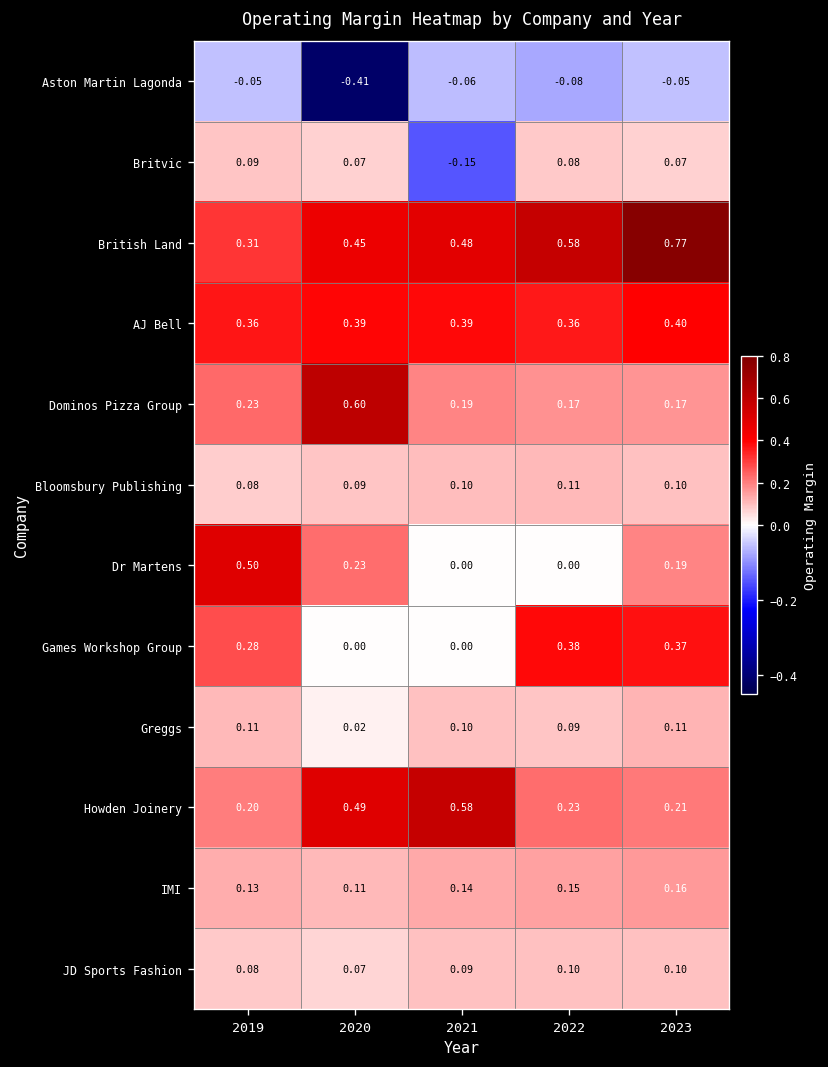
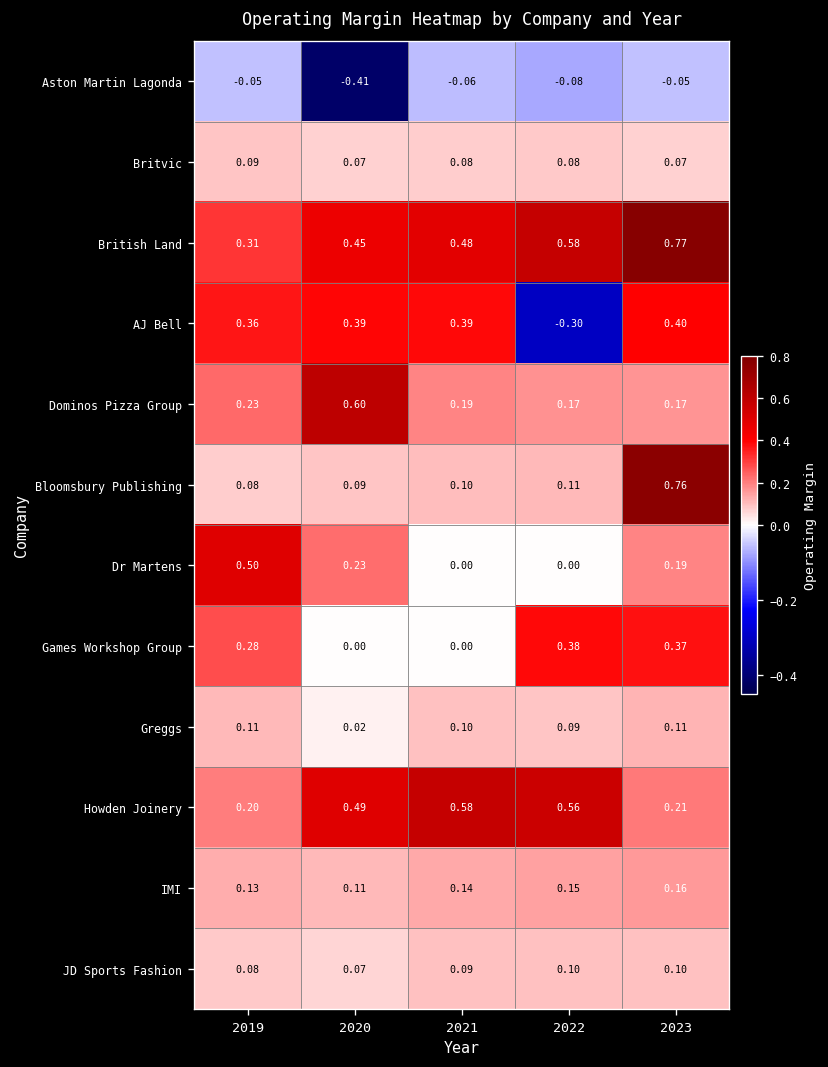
  {
    "Aston Martin Lagonda": {
      "2019": -0.05,
      "2020": -0.41,
      "2021": -0.06,
      "2022": -0.08,
      "2023": -0.05
    },
    "Britvic": {
      "2019": 0.09,
      "2020": 0.07,
-     "2021": -0.15,
+     "2021": 0.08,
      "2022": 0.08,
      "2023": 0.07
    },
    "British Land": {
      "2019": 0.31,
      "2020": 0.45,
      "2021": 0.48,
      "2022": 0.58,
      "2023": 0.77
    },
    "AJ Bell": {
      "2019": 0.36,
      "2020": 0.39,
      "2021": 0.39,
-     "2022": 0.36,
+     "2022": -0.30,
      "2023": 0.40
    },
    "Dominos Pizza Group": {
      "2019": 0.23,
      "2020": 0.60,
      "2021": 0.19,
      "2022": 0.17,
      "2023": 0.17
    },
    "Bloomsbury Publishing": {
      "2019": 0.08,
      "2020": 0.09,
      "2021": 0.10,
      "2022": 0.11,
-     "2023": 0.10
+     "2023": 0.76
    },
    "Dr Martens": {
      "2019": 0.50,
      "2020": 0.23,
      "2021": 0.00,
      "2022": 0.00,
      "2023": 0.19
    },
    "Games Workshop Group": {
      "2019": 0.28,
      "2020": 0.00,
      "2021": 0.00,
      "2022": 0.38,
      "2023": 0.37
    },
    "Greggs": {
      "2019": 0.11,
      "2020": 0.02,
      "2021": 0.10,
      "2022": 0.09,
      "2023": 0.11
    },
    "Howden Joinery": {
      "2019": 0.20,
      "2020": 0.49,
      "2021": 0.58,
-     "2022": 0.23,
+     "2022": 0.56,
      "2023": 0.21
    },
    "IMI": {
      "2019": 0.13,
      "2020": 0.11,
      "2021": 0.14,
      "2022": 0.15,
      "2023": 0.16
    },
    "JD Sports Fashion": {
      "2019": 0.08,
      "2020": 0.07,
      "2021": 0.09,
      "2022": 0.10,
      "2023": 0.10
    }
  }
